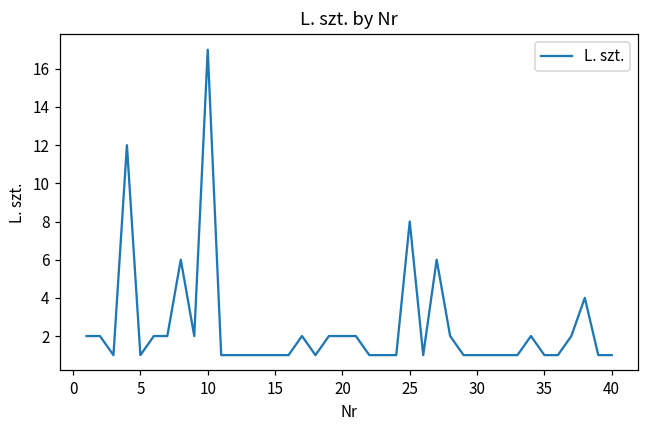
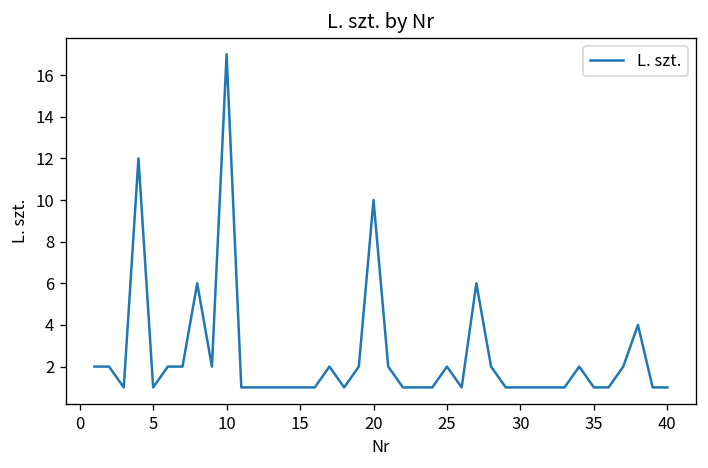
  {
    "5": 1,
    "10": 17,
    "15": 1,
-   "20": 2,
-   "25": 8,
+   "20": 10,
+   "25": 2,
    "30": 1,
    "35": 1,
    "40": 1
  }
